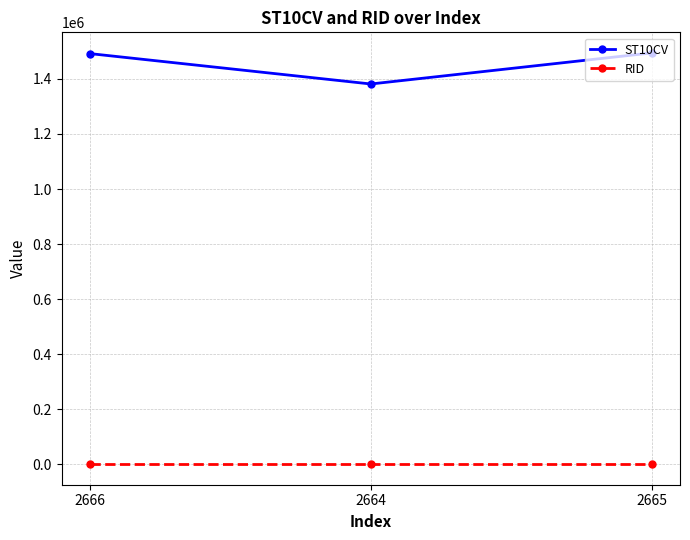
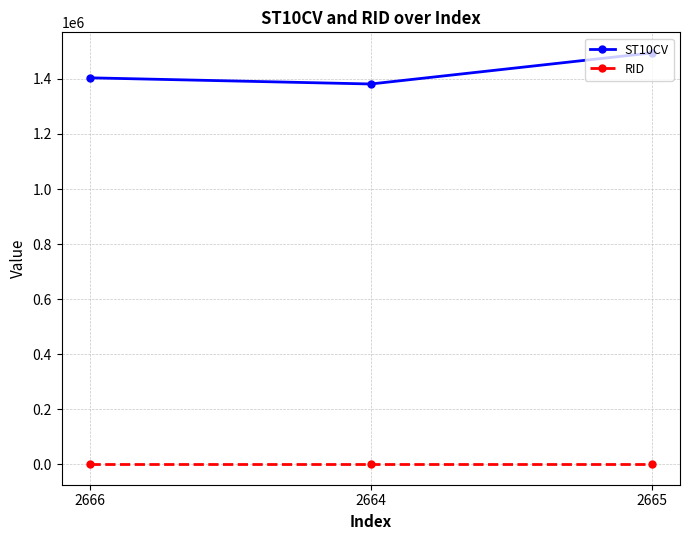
  {
    "ST10CV": {
-     "2666": 1490000,
+     "2666": 1400000,
      "2664": 1380000
    },
    "RID": {
      "2666": 0,
      "2664": 0,
      "2665": 0
    }
  }
